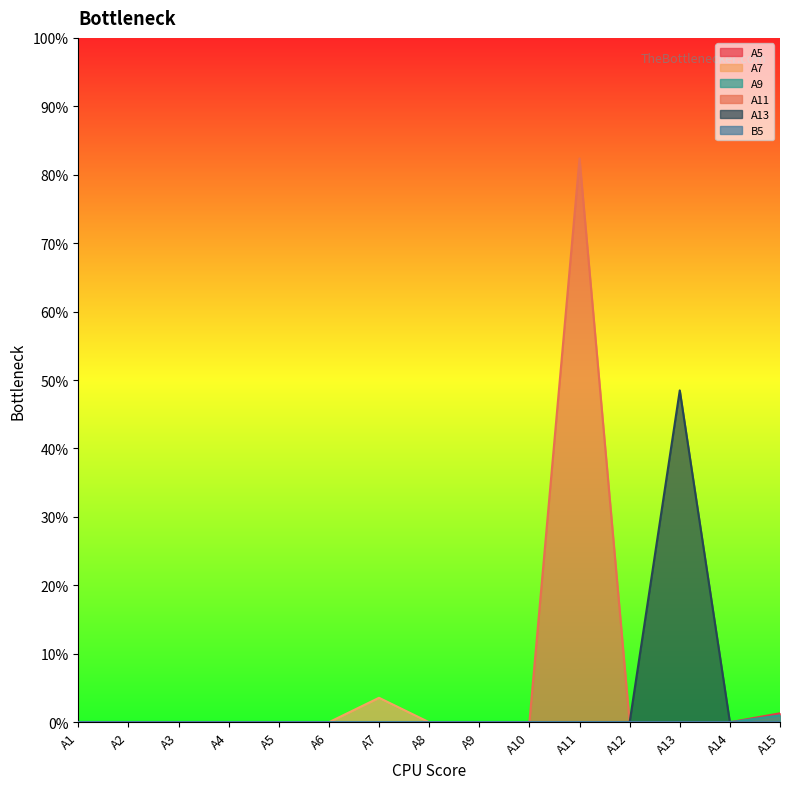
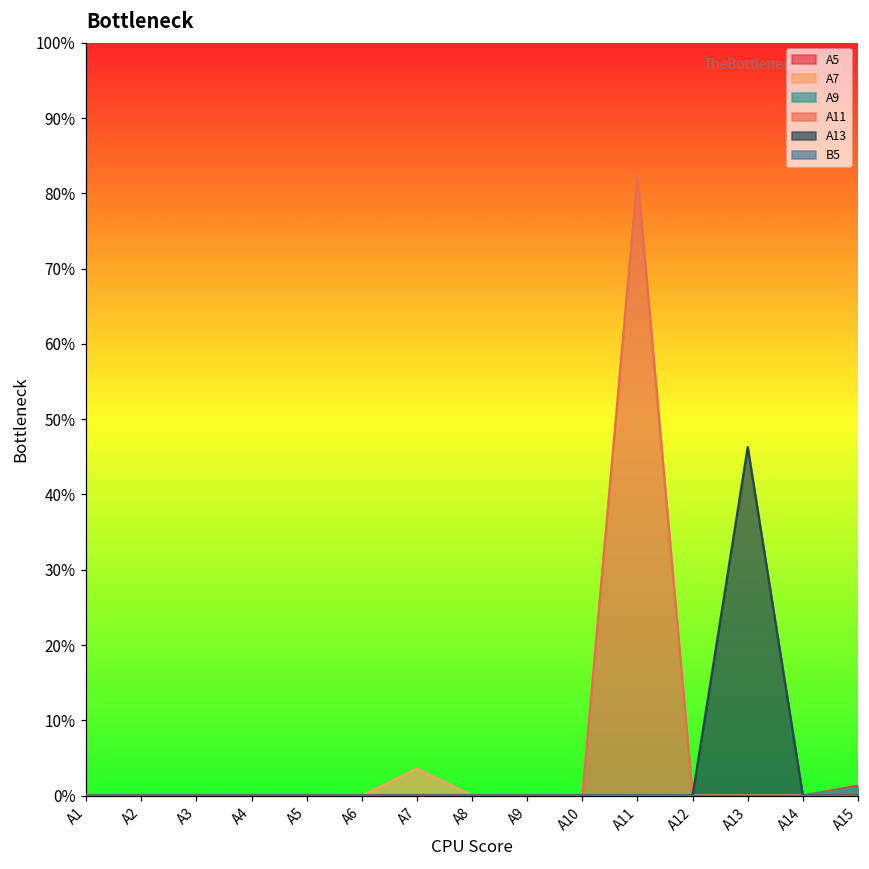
  {
    "A13": {
-     "A13": "48%"
+     "A13": "46%"
    }
  }
